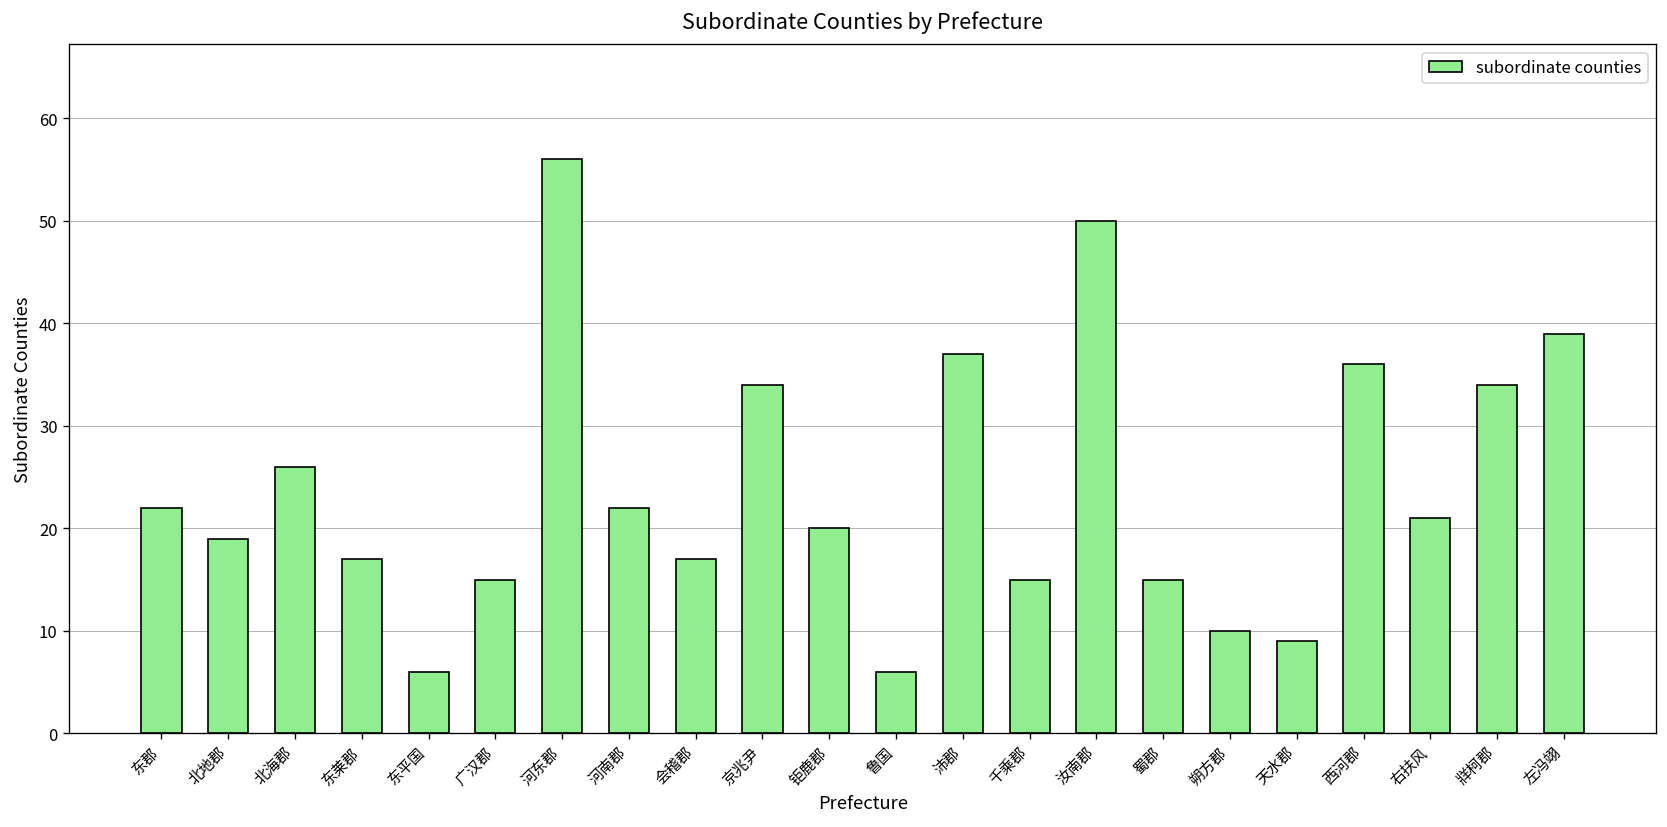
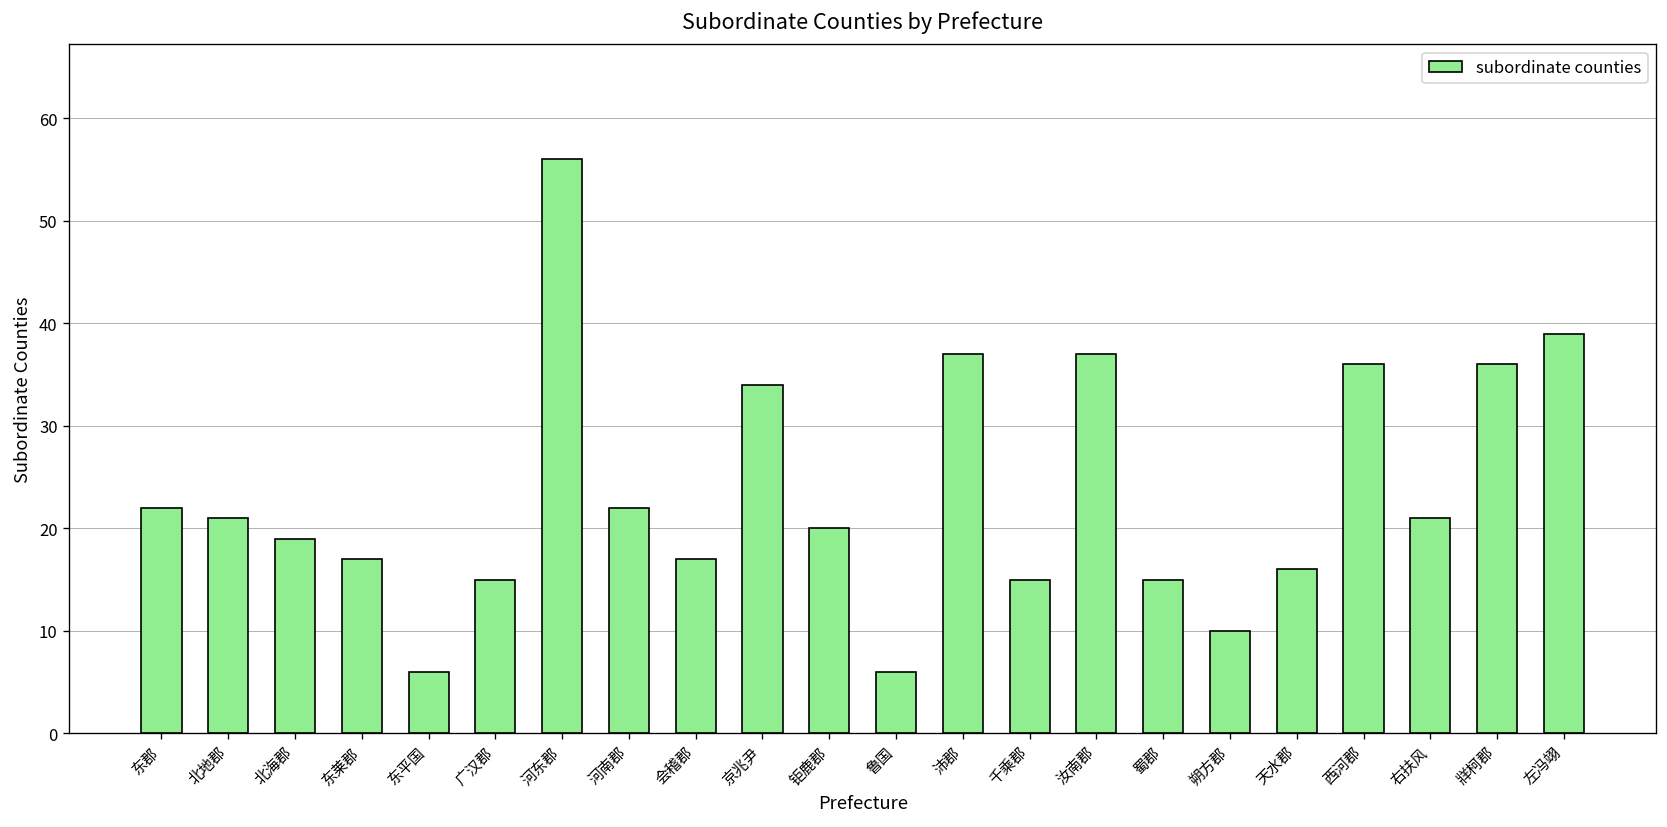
  {
    "东郡": 22,
-   "北地郡": 19,
-   "北海郡": 26,
+   "北地郡": 21,
+   "北海郡": 19,
    "东莱郡": 17,
    "东平国": 6,
    "广汉郡": 15,
    "河东郡": 56,
    "河南郡": 22,
    "会稽郡": 17,
    "京兆尹": 34,
    "钜鹿郡": 20,
    "鲁国": 6,
    "沛郡": 37,
    "千乘郡": 15,
-   "汝南郡": 50,
+   "汝南郡": 37,
    "蜀郡": 15,
    "朔方郡": 10,
-   "天水郡": 9,
+   "天水郡": 16,
    "西河郡": 36,
    "右扶风": 21,
-   "牂柯郡": 34,
+   "牂柯郡": 36,
    "左冯翊": 39
  }
